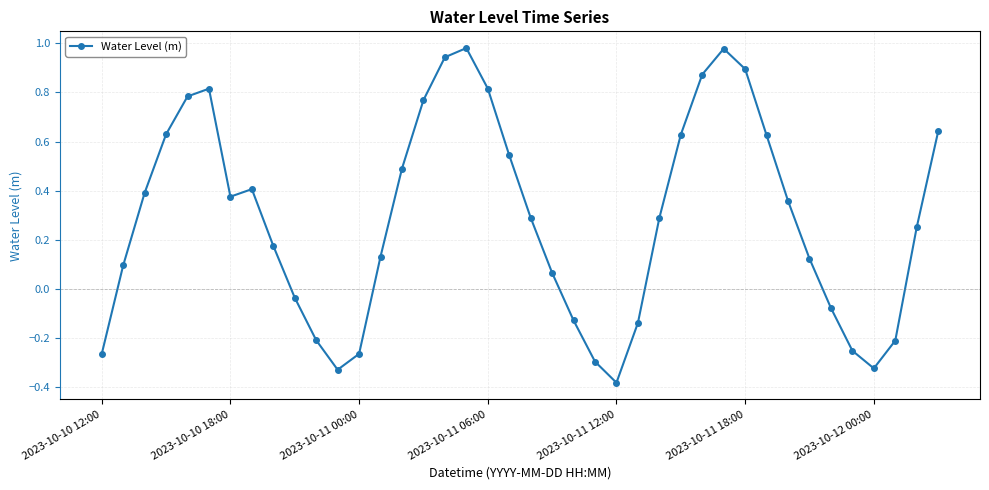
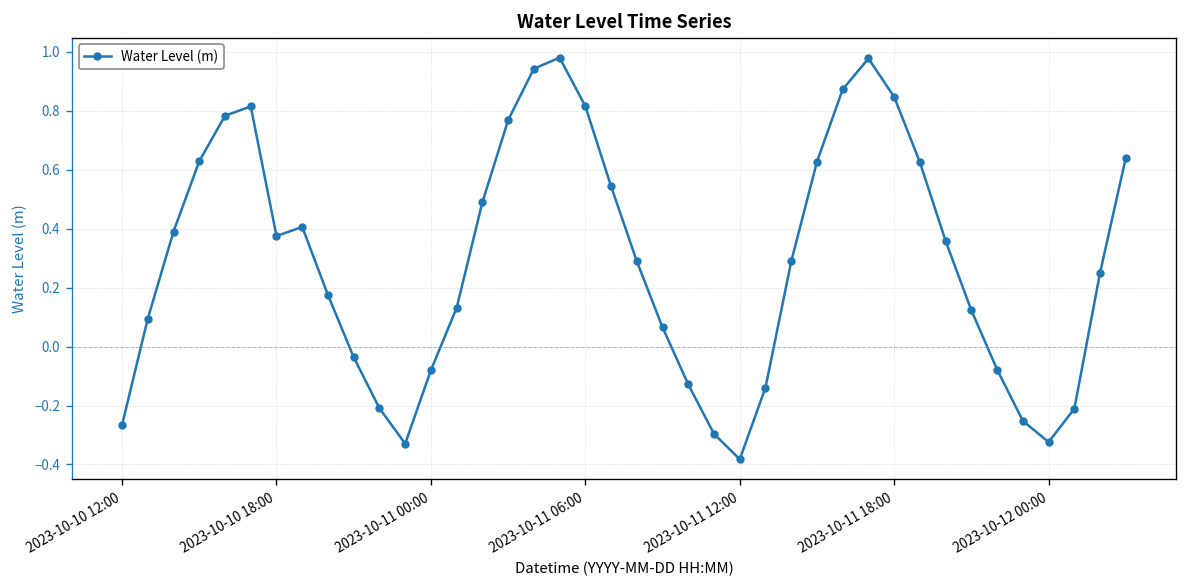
  {
    "2023-10-10 12:00": -0.27,
    "2023-10-10 18:00": 0.38,
-   "2023-10-11 00:00": -0.26,
+   "2023-10-11 00:00": -0.08,
    "2023-10-11 06:00": 0.82,
    "2023-10-11 12:00": -0.38,
-   "2023-10-11 18:00": 0.90,
+   "2023-10-11 18:00": 0.85,
    "2023-10-12 00:00": -0.32
  }
